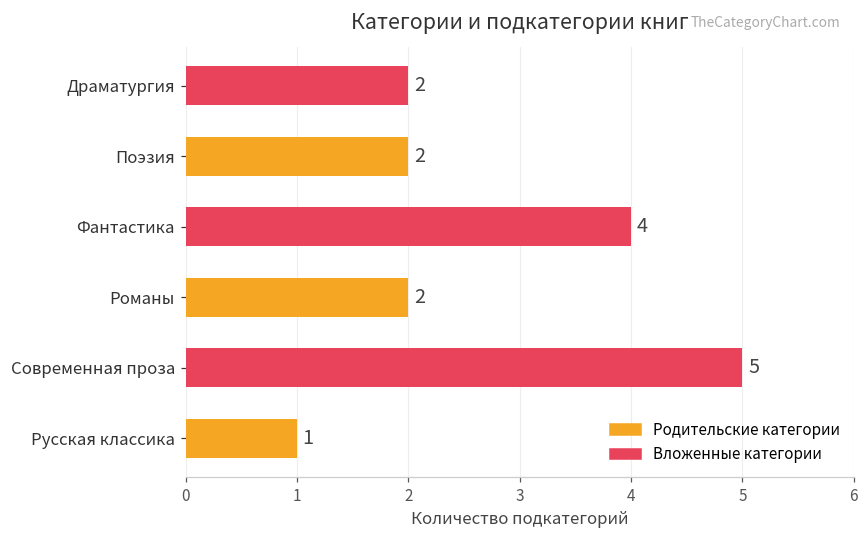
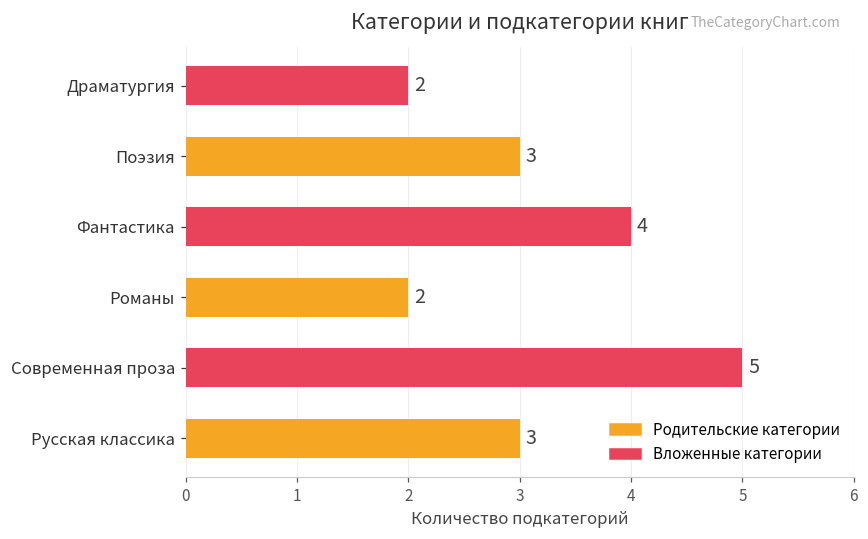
  {
    "Драматургия": 2,
-   "Поэзия": 2,
+   "Поэзия": 3,
    "Фантастика": 4,
    "Романы": 2,
    "Современная проза": 5,
-   "Русская классика": 1
+   "Русская классика": 3
  }
